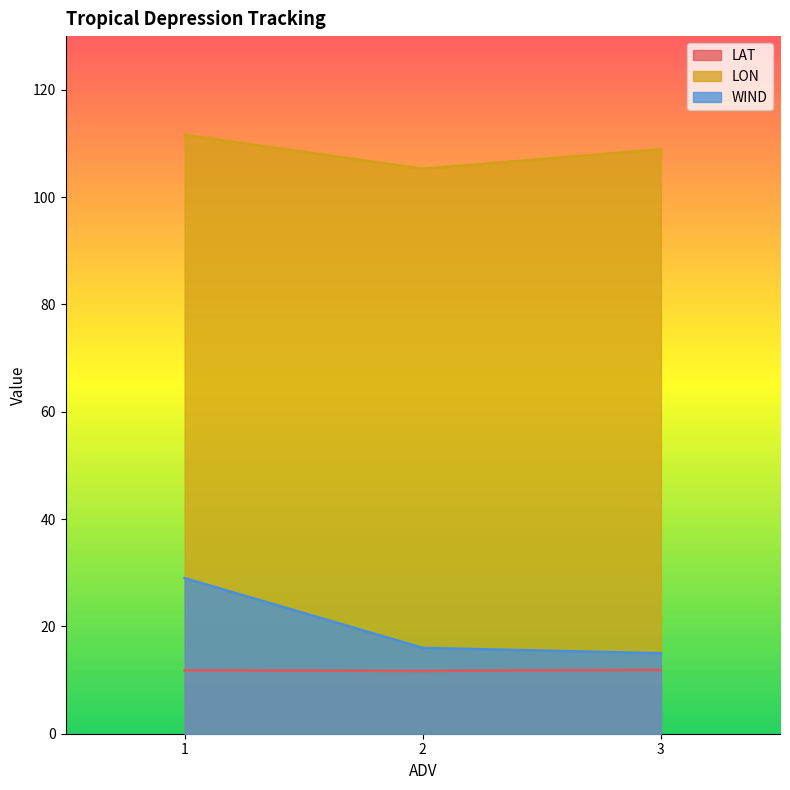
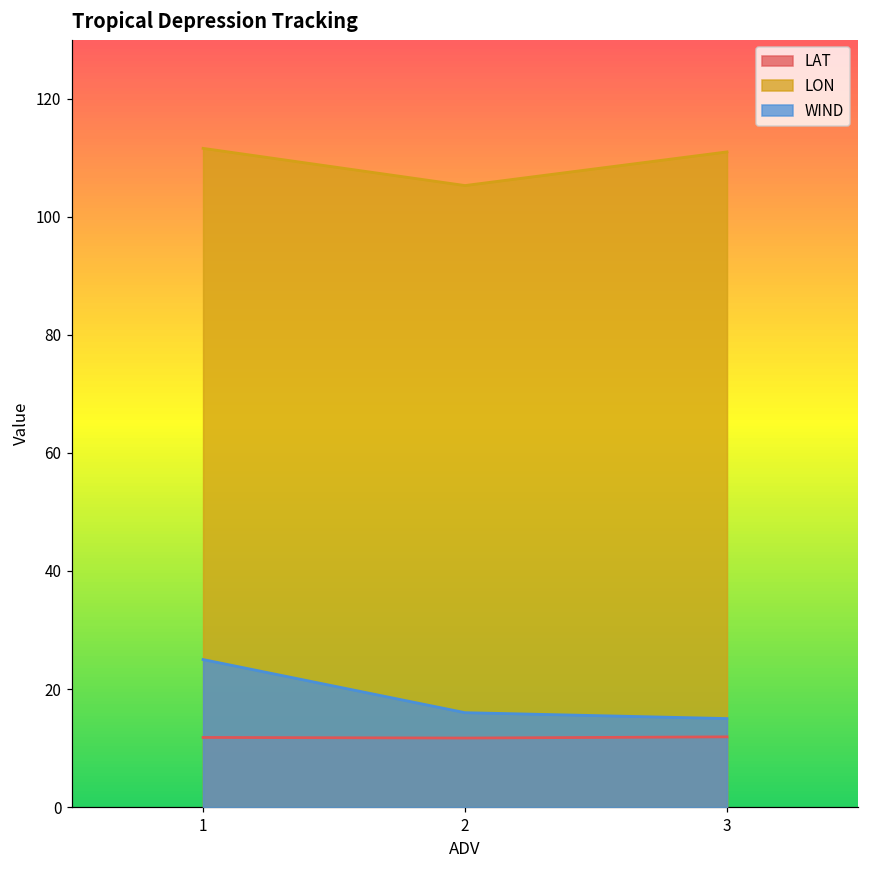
  {
    "LAT": {
      "1": 12,
      "2": 12,
      "3": 12
    },
    "LON": {
      "1": 112,
      "2": 105,
-     "3": 109
+     "3": 111
    },
    "WIND": {
-     "1": 29,
+     "1": 25,
      "2": 16,
      "3": 15
    }
  }
